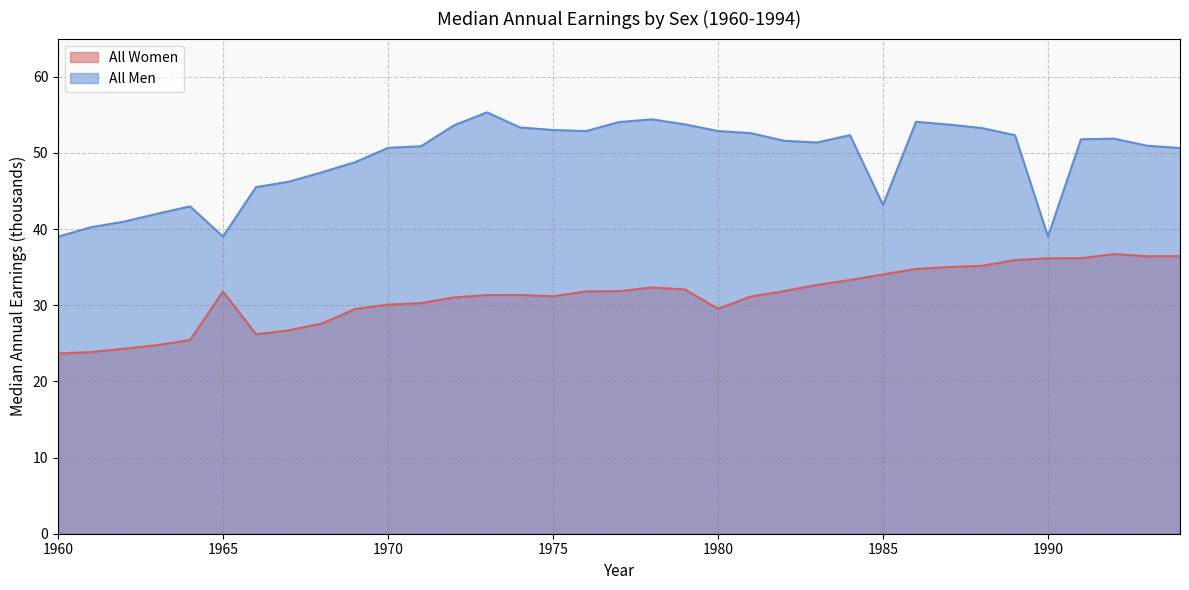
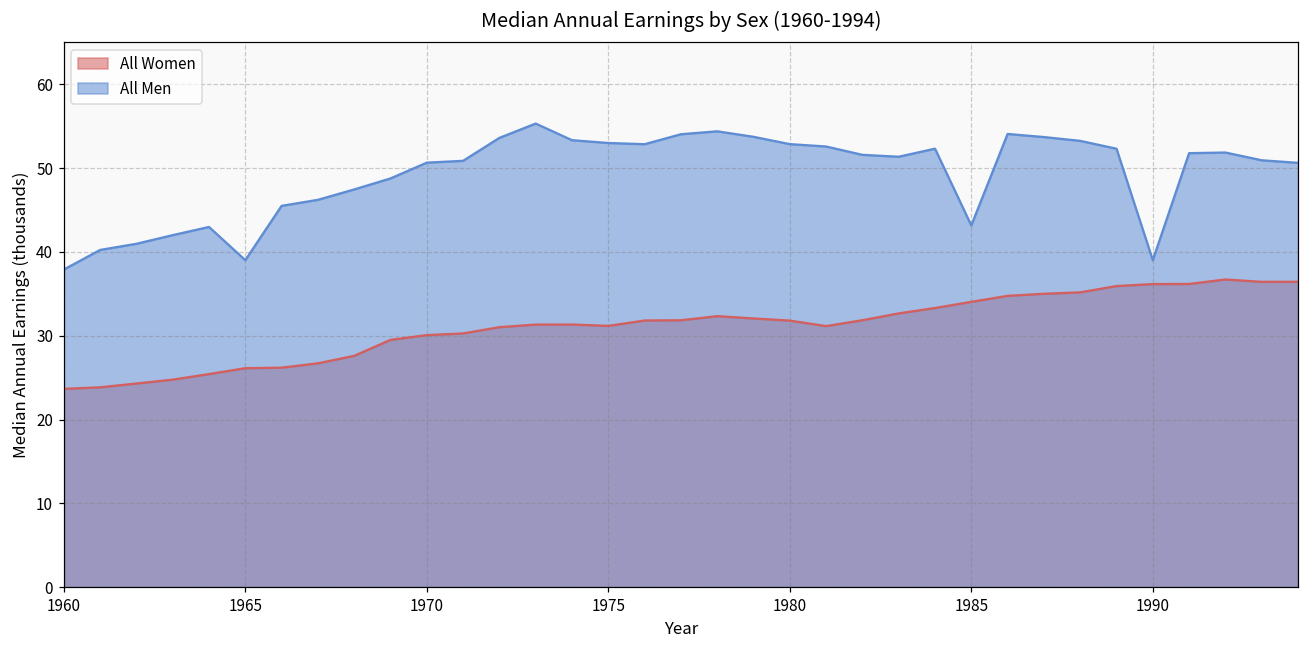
  {
    "All Women": {
      "1960": 24,
-     "1965": 32,
+     "1965": 26,
      "1970": 30,
      "1975": 31,
-     "1980": 30,
+     "1980": 32,
      "1985": 34,
      "1990": 36
    },
    "All Men": {
-     "1960": 39,
+     "1960": 38,
      "1965": 39,
      "1970": 51,
      "1975": 53,
      "1980": 53,
      "1985": 43,
      "1990": 39
    }
  }
